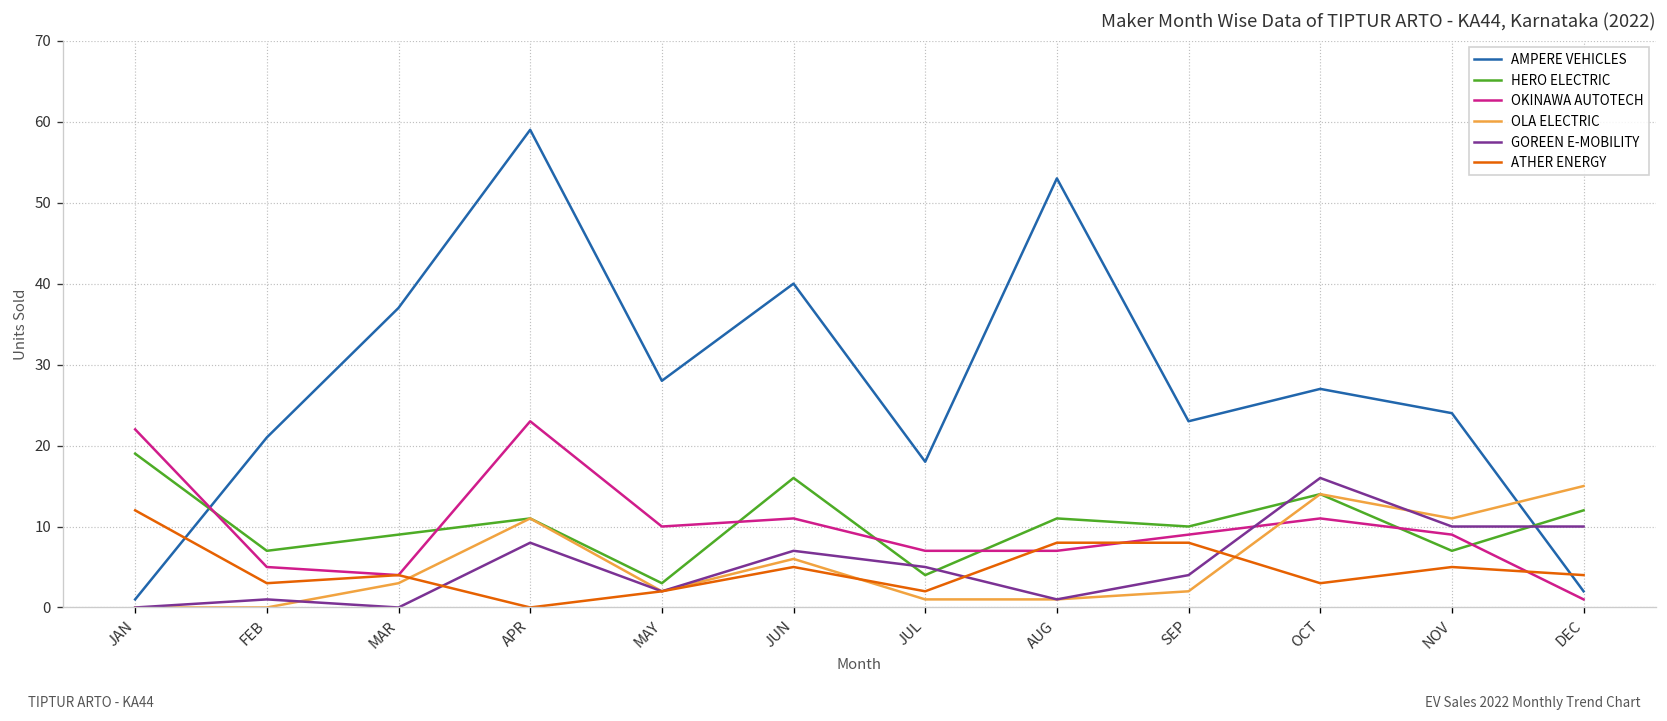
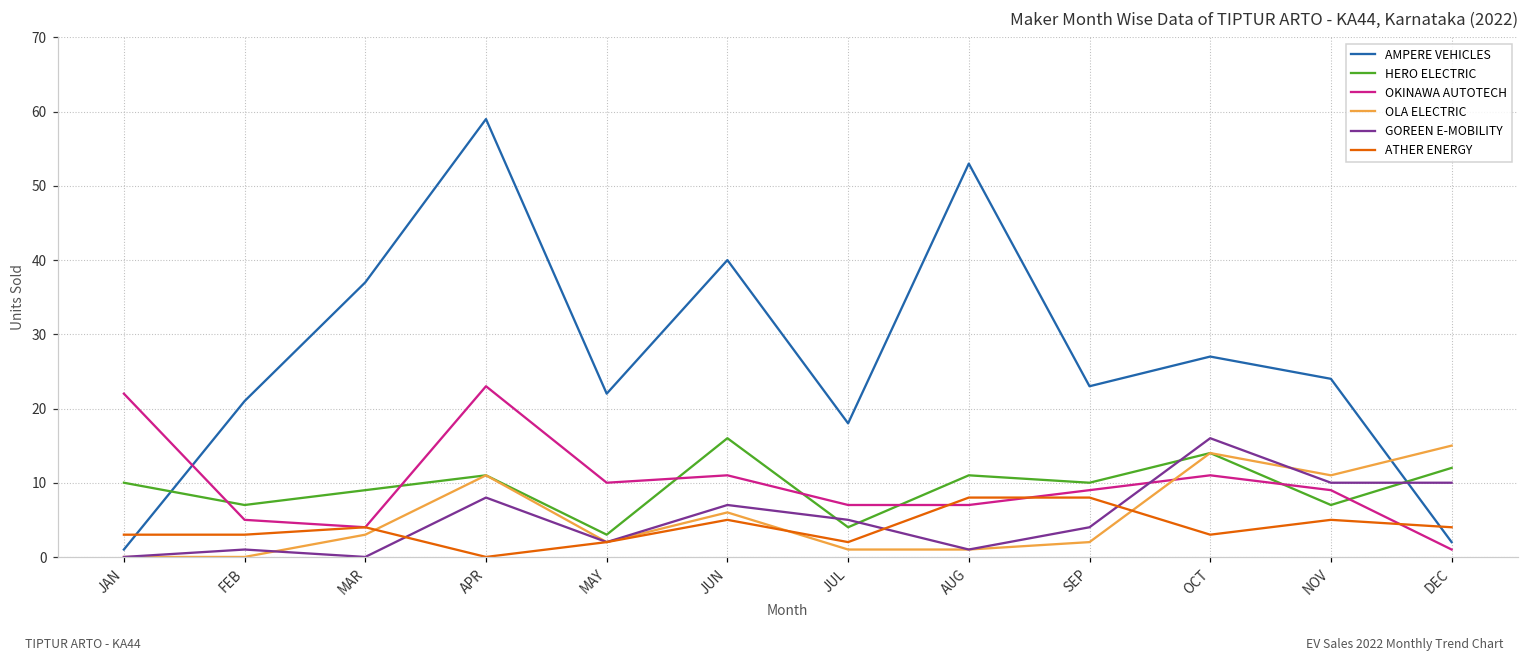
  {
    "AMPERE VEHICLES": {
      "JAN": 1,
      "FEB": 21,
      "MAR": 37,
      "APR": 59,
-     "MAY": 28,
+     "MAY": 22,
      "JUN": 40,
      "JUL": 18,
      "AUG": 53,
      "SEP": 23,
      "OCT": 27,
      "NOV": 24,
      "DEC": 2
    },
    "HERO ELECTRIC": {
-     "JAN": 19,
+     "JAN": 10,
      "FEB": 7,
      "MAR": 9,
      "MAY": 3,
      "JUN": 16,
      "JUL": 4,
      "AUG": 11,
      "SEP": 10,
      "NOV": 7,
      "DEC": 12
    },
    "OKINAWA AUTOTECH": {
      "JAN": 22,
      "FEB": 5,
      "APR": 23,
      "MAY": 10,
      "JUN": 11,
      "JUL": 7,
      "AUG": 7,
      "SEP": 9,
      "OCT": 11,
      "NOV": 9,
      "DEC": 1
    },
    "OLA ELECTRIC": {
      "FEB": 0,
      "MAR": 3,
      "JUN": 6,
      "JUL": 1,
      "SEP": 2,
      "NOV": 11,
      "DEC": 15
    },
    "GOREEN E-MOBILITY": {
      "FEB": 1,
      "MAR": 0,
      "APR": 8,
      "JUN": 7,
      "JUL": 5,
      "SEP": 4,
      "OCT": 16,
      "NOV": 10,
      "DEC": 10
    },
    "ATHER ENERGY": {
-     "JAN": 12,
+     "JAN": 3,
      "FEB": 3,
      "APR": 0,
      "JUN": 5,
      "JUL": 2,
      "AUG": 8,
      "SEP": 8,
      "OCT": 3,
      "NOV": 5,
      "DEC": 4
    }
  }
